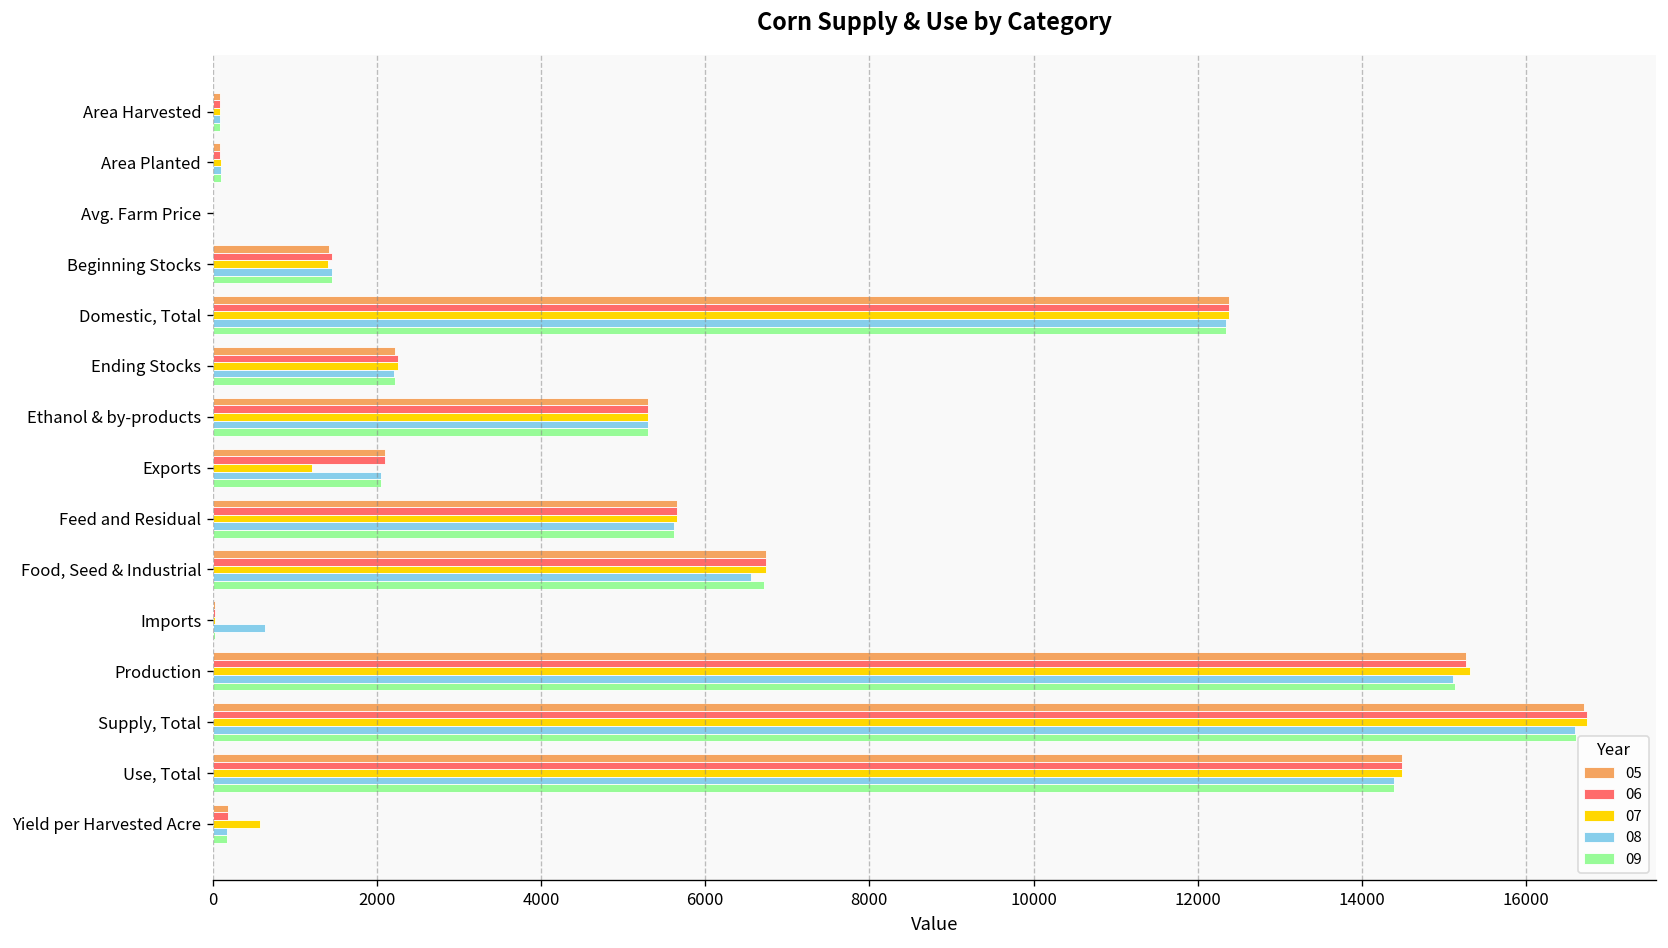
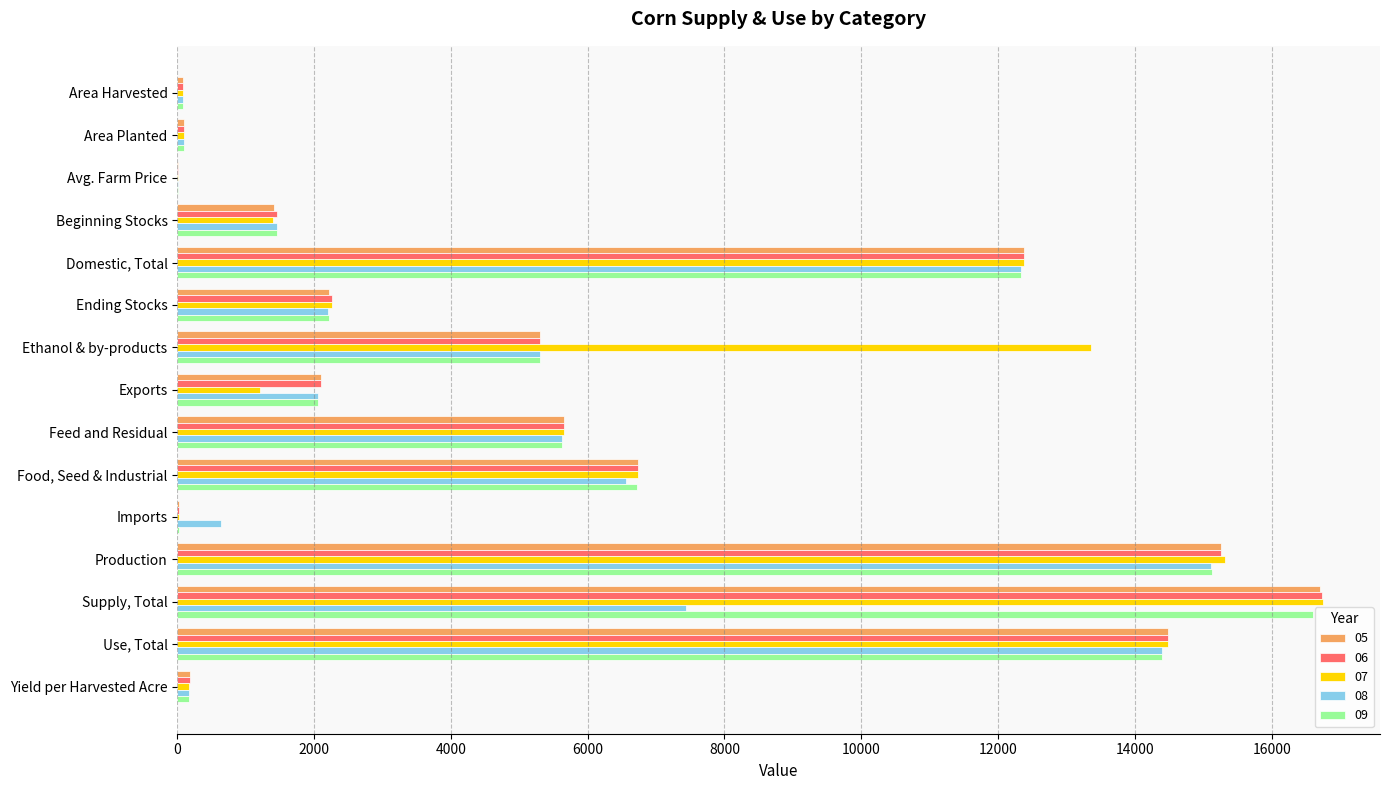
  {
    "07": {
      "Area Harvested": 100,
      "Area Planted": 100,
      "Beginning Stocks": 1400,
      "Domestic, Total": 12400,
      "Ending Stocks": 2300,
-     "Ethanol & by-products": 5300,
+     "Ethanol & by-products": 13400,
      "Exports": 1200,
      "Feed and Residual": 5700,
      "Food, Seed & Industrial": 6700,
      "Production": 15300,
      "Supply, Total": 16700,
      "Use, Total": 14500,
-     "Yield per Harvested Acre": 600
+     "Yield per Harvested Acre": 200
    },
    "08": {
      "Area Harvested": 100,
      "Area Planted": 100,
      "Beginning Stocks": 1500,
      "Domestic, Total": 12300,
      "Ending Stocks": 2200,
      "Ethanol & by-products": 5300,
      "Exports": 2100,
      "Feed and Residual": 5600,
      "Food, Seed & Industrial": 6600,
      "Imports": 600,
      "Production": 15100,
-     "Supply, Total": 16600,
+     "Supply, Total": 7400,
      "Use, Total": 14400,
      "Yield per Harvested Acre": 200
    },
    "09": {
      "Area Harvested": 100,
      "Area Planted": 100,
      "Beginning Stocks": 1500,
      "Domestic, Total": 12300,
      "Ending Stocks": 2200,
      "Ethanol & by-products": 5300,
      "Exports": 2100,
      "Feed and Residual": 5600,
      "Food, Seed & Industrial": 6700,
      "Production": 15100,
      "Supply, Total": 16600,
      "Use, Total": 14400,
      "Yield per Harvested Acre": 200
    }
  }
